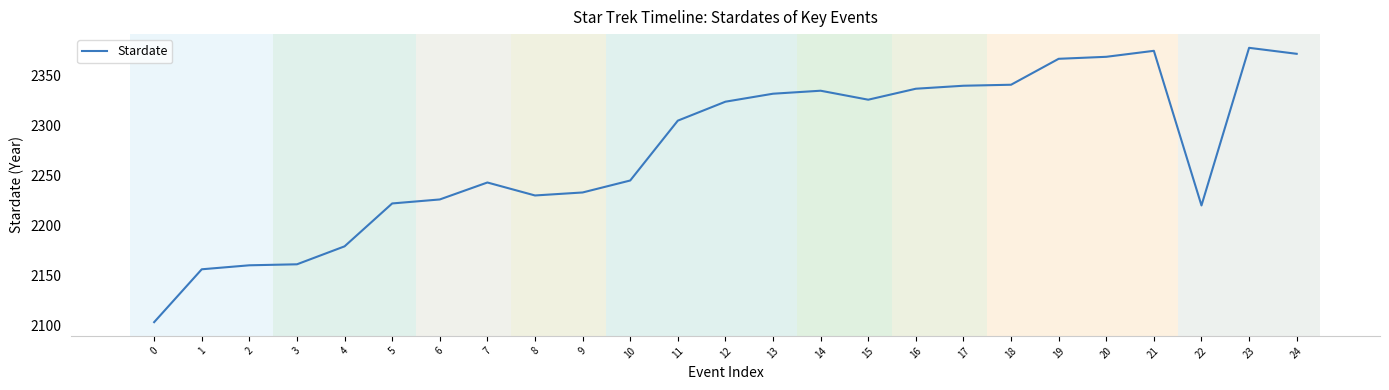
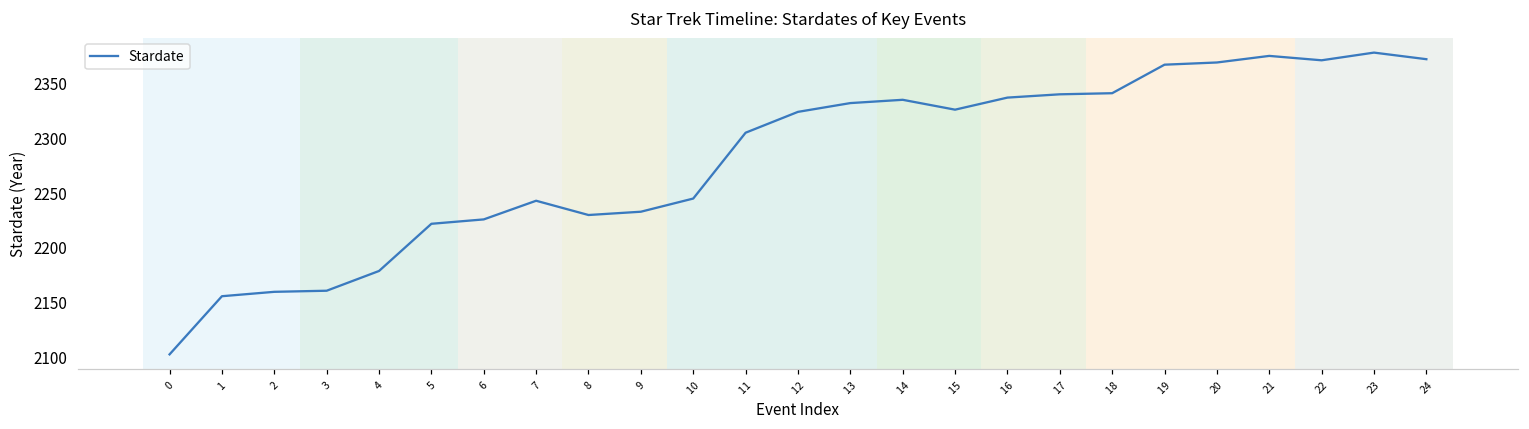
  {
    "0": 2100,
    "1": 2160,
    "2": 2160,
    "3": 2160,
    "4": 2180,
    "5": 2220,
    "6": 2230,
    "7": 2240,
    "8": 2230,
    "9": 2230,
    "10": 2250,
    "11": 2310,
    "12": 2320,
    "13": 2330,
    "14": 2340,
    "15": 2330,
    "16": 2340,
    "17": 2340,
    "18": 2340,
    "19": 2370,
    "20": 2370,
    "21": 2380,
-   "22": 2220,
+   "22": 2370,
    "23": 2380,
    "24": 2370
  }
